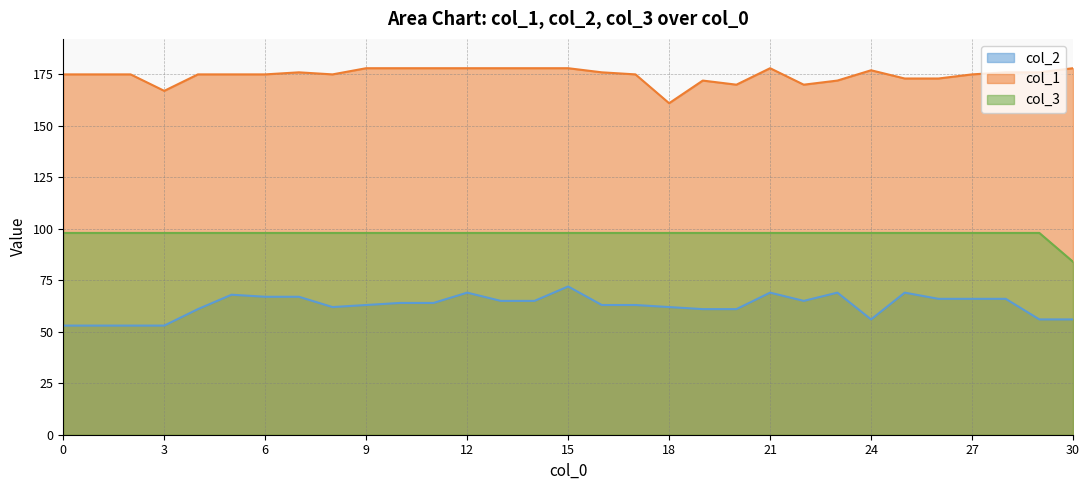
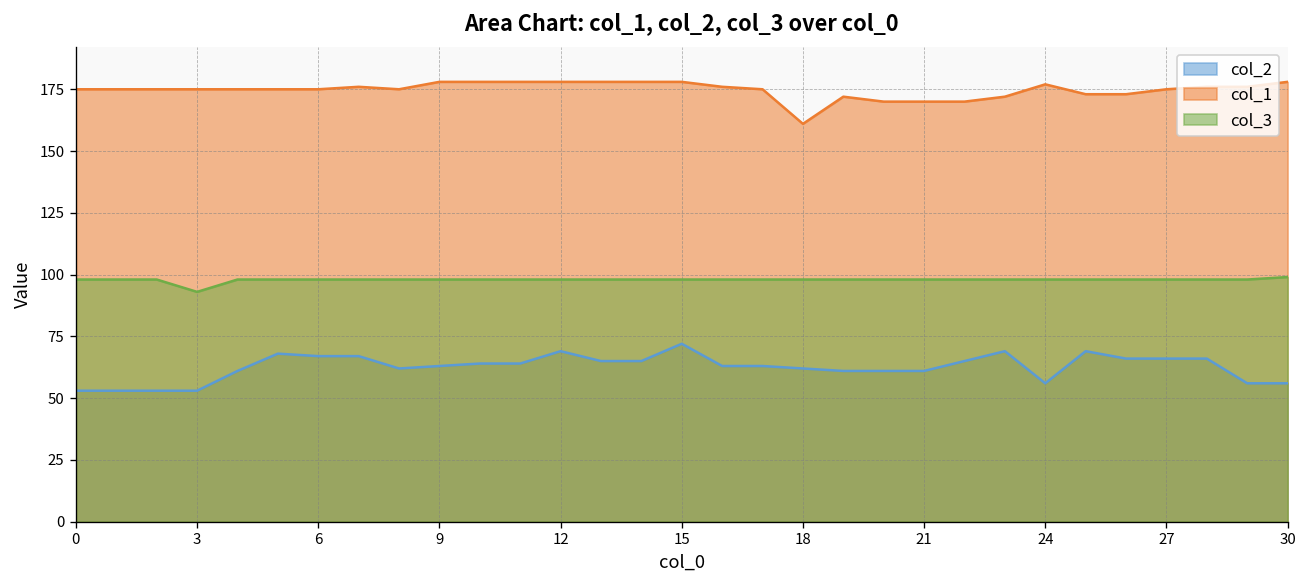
  {
    "col_2": {
      "0": 53,
      "3": 53,
      "6": 67,
      "9": 63,
      "12": 69,
      "15": 72,
      "18": 62,
-     "21": 69,
+     "21": 61,
      "24": 56,
      "27": 66,
      "30": 56
    },
    "col_1": {
      "0": 175,
-     "3": 167,
+     "3": 175,
      "6": 175,
      "9": 178,
      "12": 178,
      "15": 178,
      "18": 161,
-     "21": 178,
+     "21": 170,
      "24": 177,
      "27": 175,
      "30": 178
    },
    "col_3": {
      "0": 98,
-     "3": 98,
+     "3": 93,
      "6": 98,
      "9": 98,
      "12": 98,
      "15": 98,
      "18": 98,
      "21": 98,
      "24": 98,
      "27": 98,
-     "30": 84
+     "30": 99
    }
  }
